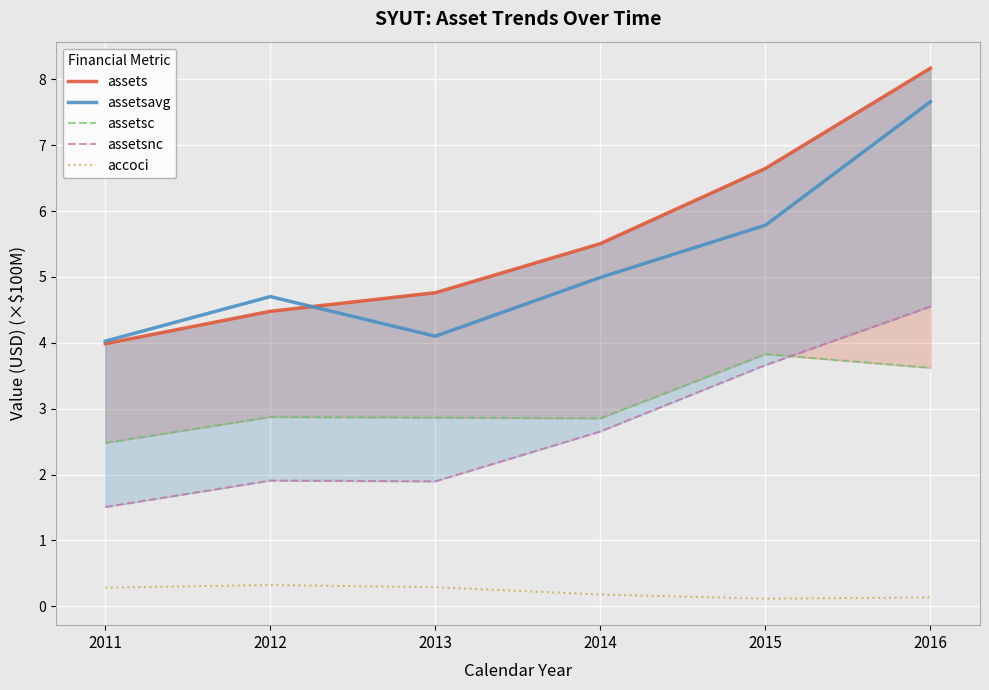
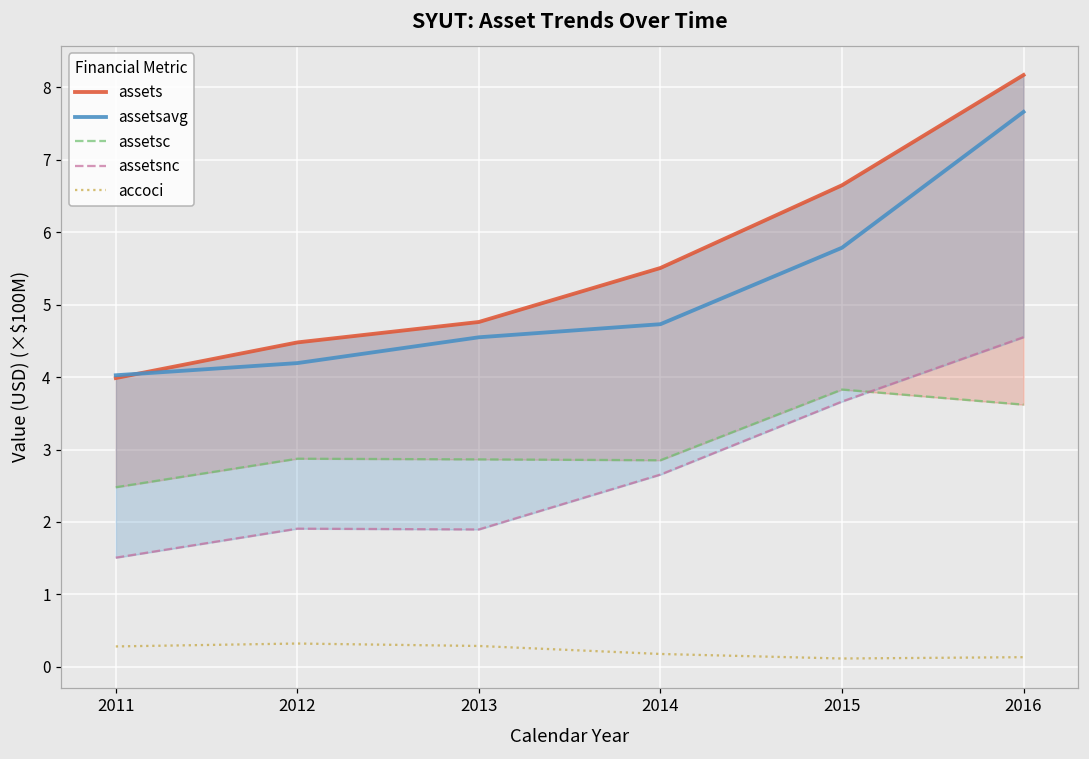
  {
    "assets": {
      "2011": 4.0,
      "2012": 4.5,
      "2013": 4.8,
      "2014": 5.5,
      "2015": 6.6,
      "2016": 8.2
    },
    "assetsavg": {
      "2011": 4.0,
-     "2012": 4.7,
-     "2013": 4.1,
-     "2014": 5.0,
+     "2012": 4.2,
+     "2013": 4.5,
+     "2014": 4.7,
      "2015": 5.8,
      "2016": 7.7
    },
    "assetsc": {
      "2011": 2.5,
      "2012": 2.9,
      "2013": 2.9,
      "2014": 2.9,
      "2015": 3.8,
      "2016": 3.6
    },
    "assetsnc": {
      "2011": 1.5,
      "2012": 1.9,
      "2013": 1.9,
      "2014": 2.7,
      "2015": 3.7,
      "2016": 4.6
    },
    "accoci": {
      "2011": 0.3,
      "2012": 0.3,
      "2013": 0.3,
      "2014": 0.2,
      "2015": 0.1,
      "2016": 0.1
    }
  }
